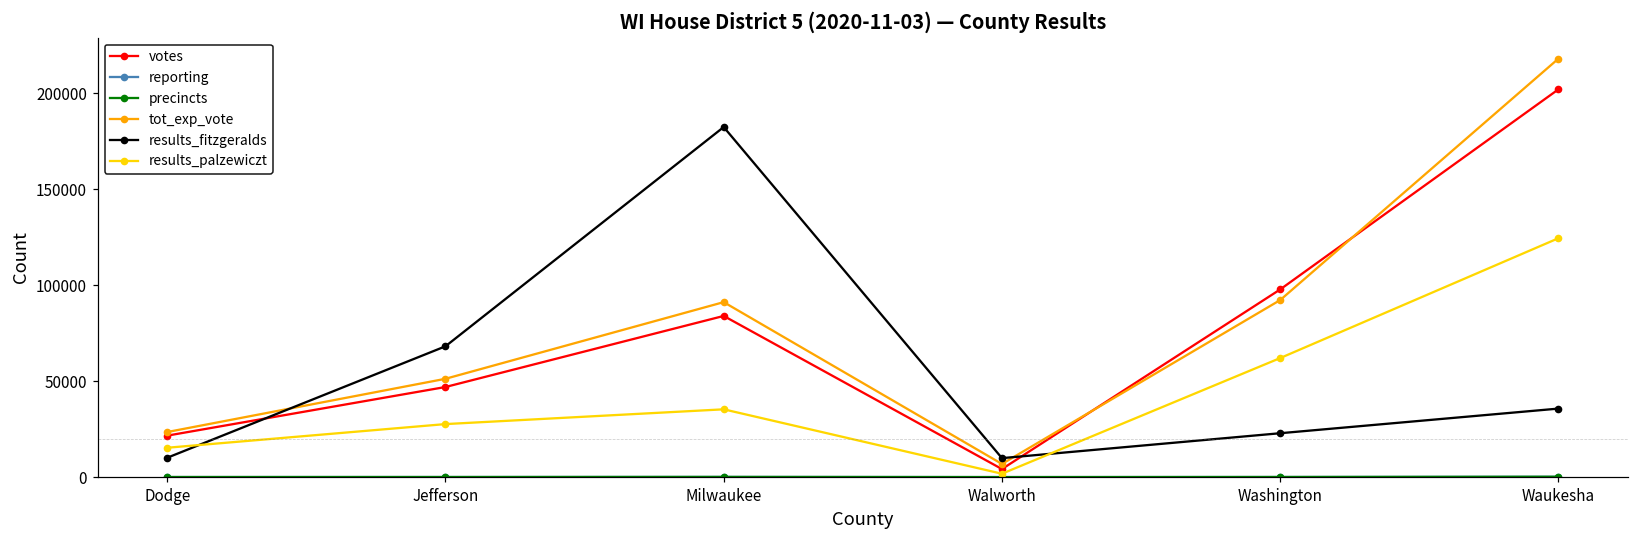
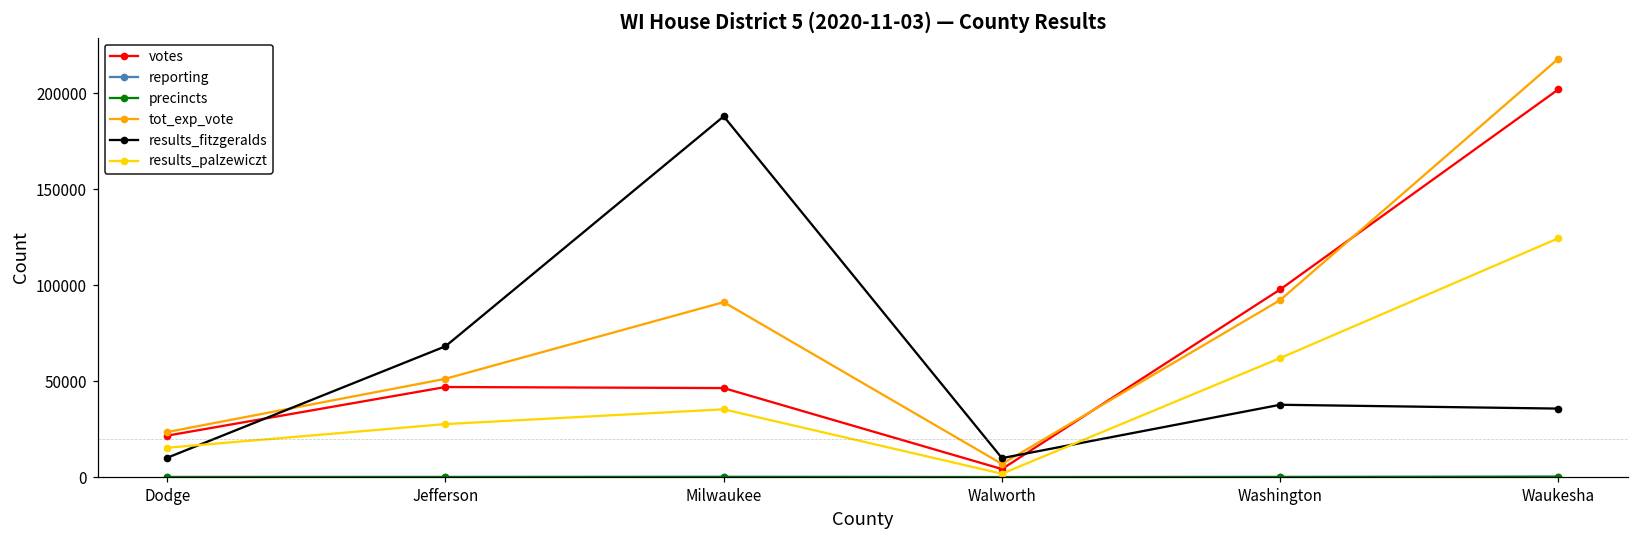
  {
    "votes": {
      "Dodge": 22000,
      "Jefferson": 47000,
-     "Milwaukee": 84000,
+     "Milwaukee": 46000,
      "Walworth": 4000,
      "Washington": 98000,
      "Waukesha": 202000
    },
    "precincts": {
      "Dodge": 0,
      "Jefferson": 0,
      "Milwaukee": 0,
      "Walworth": 0,
      "Washington": 0,
      "Waukesha": 0
    },
    "results_fitzgeralds": {
      "Dodge": 10000,
      "Jefferson": 68000,
-     "Milwaukee": 182000,
+     "Milwaukee": 188000,
      "Walworth": 10000,
-     "Washington": 23000,
+     "Washington": 38000,
      "Waukesha": 36000
    }
  }
